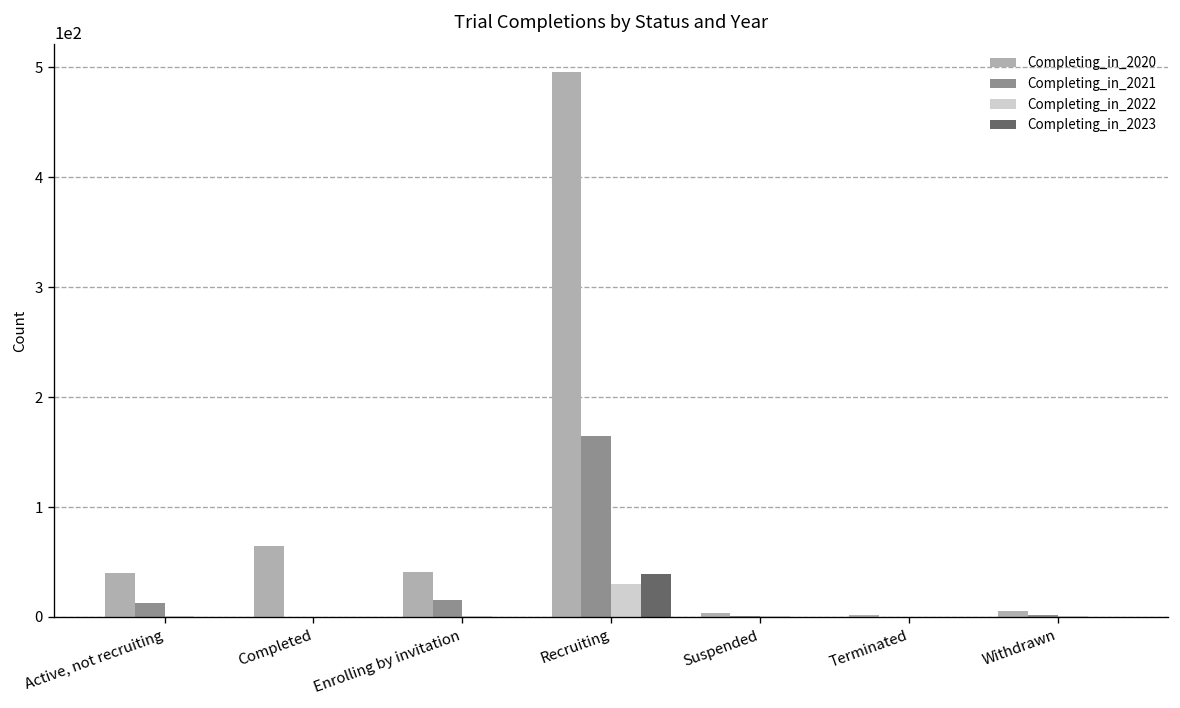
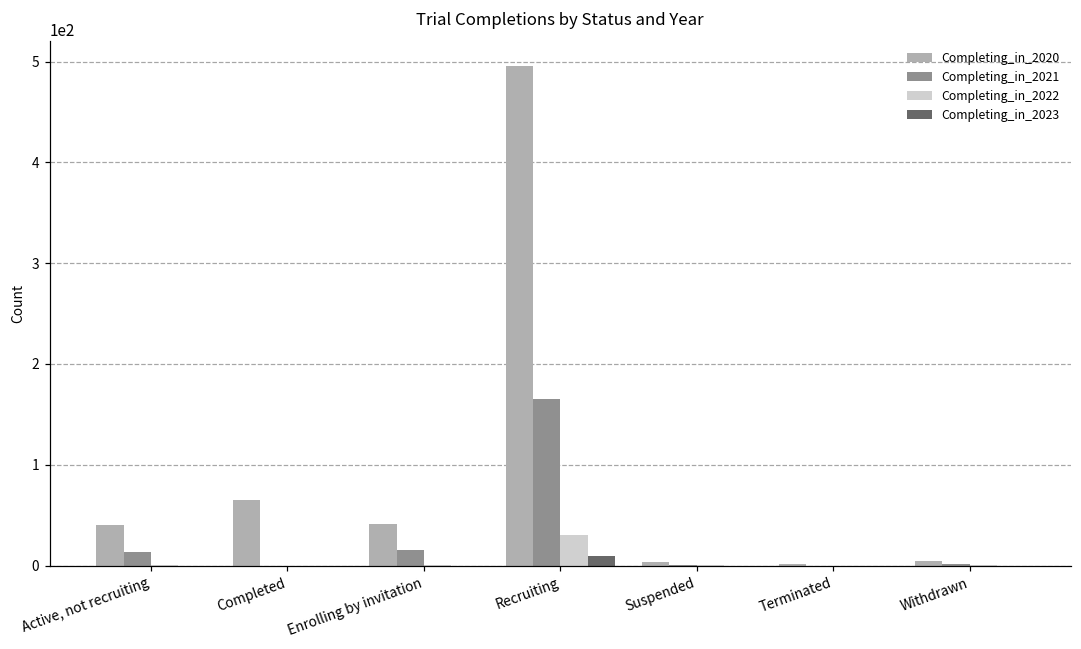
  {
    "Completing_in_2023": {
      "Active, not recruiting": 0,
      "Completed": 0,
      "Enrolling by invitation": 0,
-     "Recruiting": 40,
+     "Recruiting": 10,
      "Suspended": 0,
      "Terminated": 0,
      "Withdrawn": 0
    }
  }
